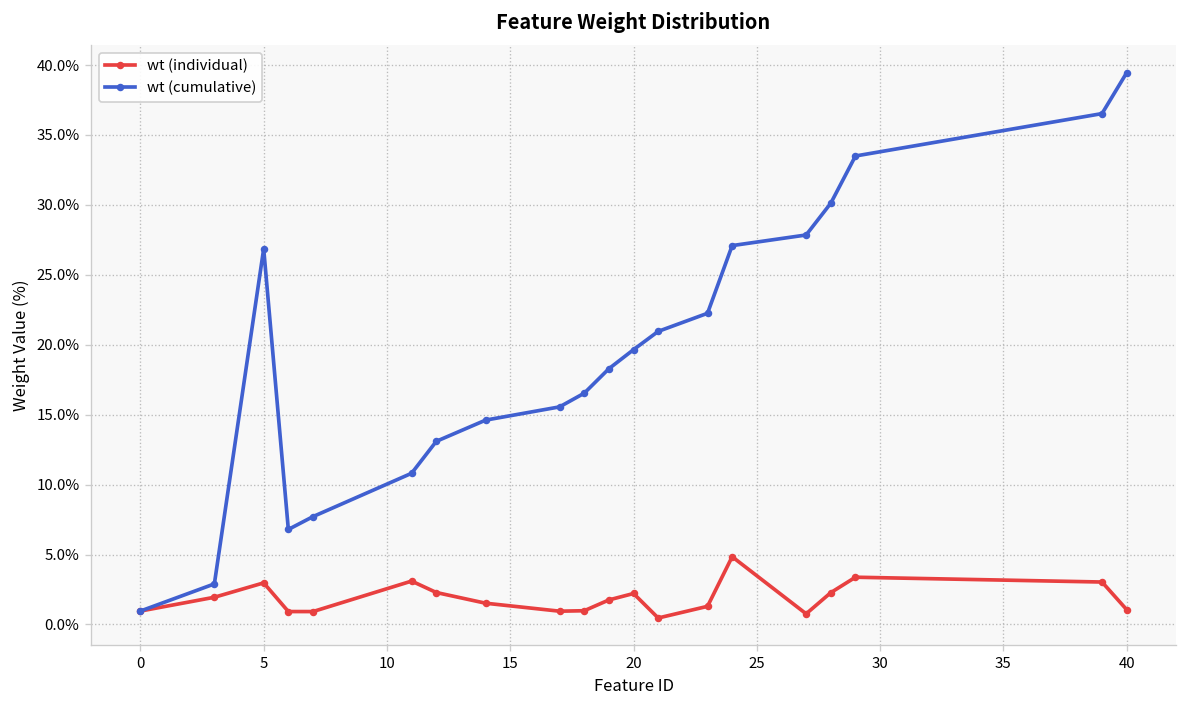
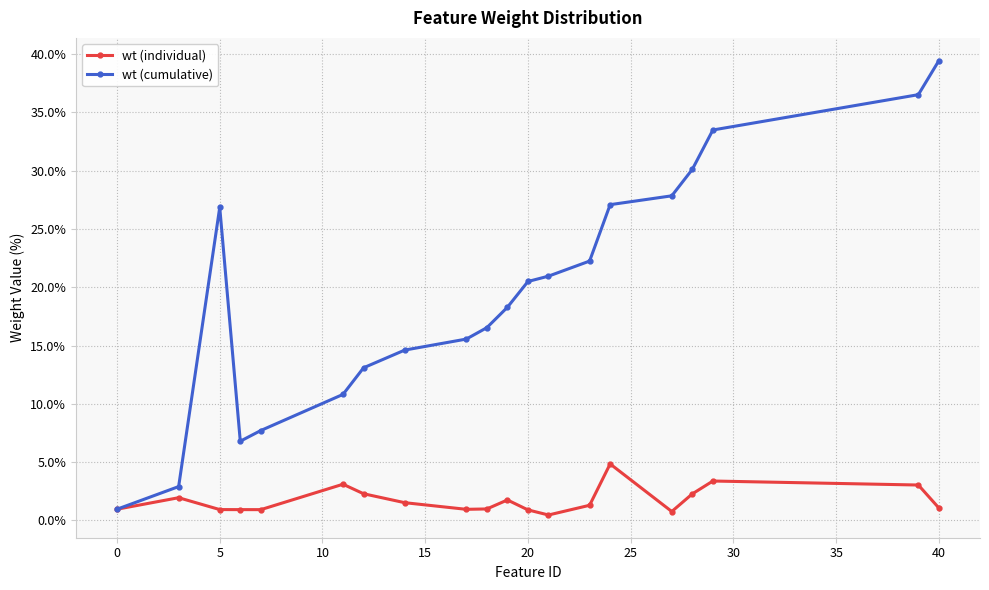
  {
    "wt (individual)": {
-     "5": "3.0%",
-     "20": "2.2%",
+     "5": "0.9%",
+     "20": "0.9%",
      "40": "1.1%"
    },
    "wt (cumulative)": {
      "5": "26.9%",
-     "20": "19.6%",
+     "20": "20.5%",
      "40": "39.5%"
    }
  }
